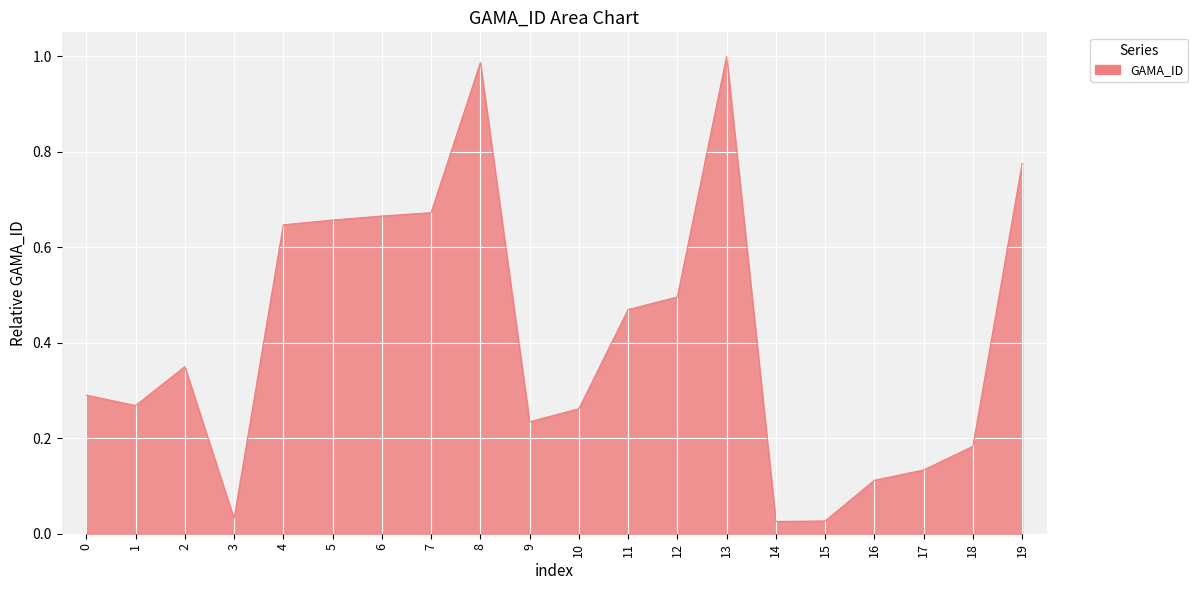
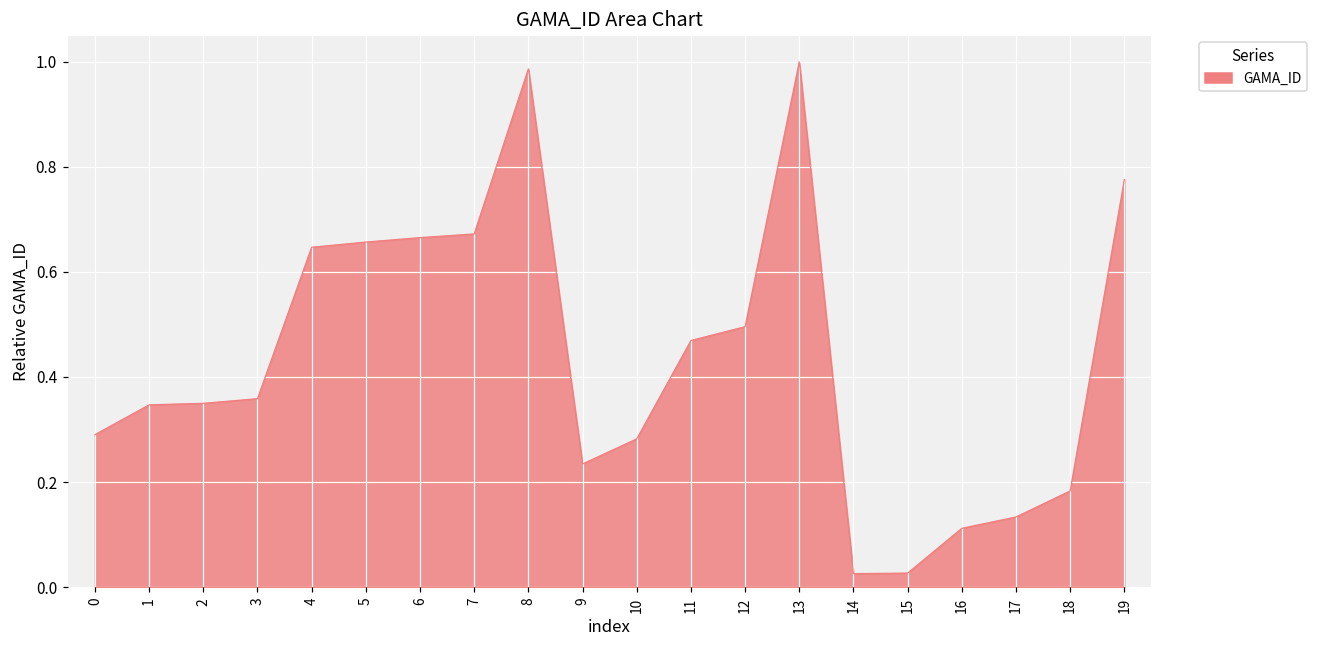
  {
    "0": 0.29,
-   "1": 0.27,
+   "1": 0.35,
    "2": 0.35,
-   "3": 0.03,
+   "3": 0.36,
    "4": 0.65,
    "5": 0.66,
    "6": 0.67,
    "7": 0.67,
    "8": 0.99,
    "9": 0.23,
-   "10": 0.26,
+   "10": 0.28,
    "11": 0.47,
    "12": 0.50,
    "13": 1.00,
    "14": 0.03,
    "15": 0.03,
    "16": 0.11,
    "17": 0.13,
    "18": 0.18,
    "19": 0.78
  }
